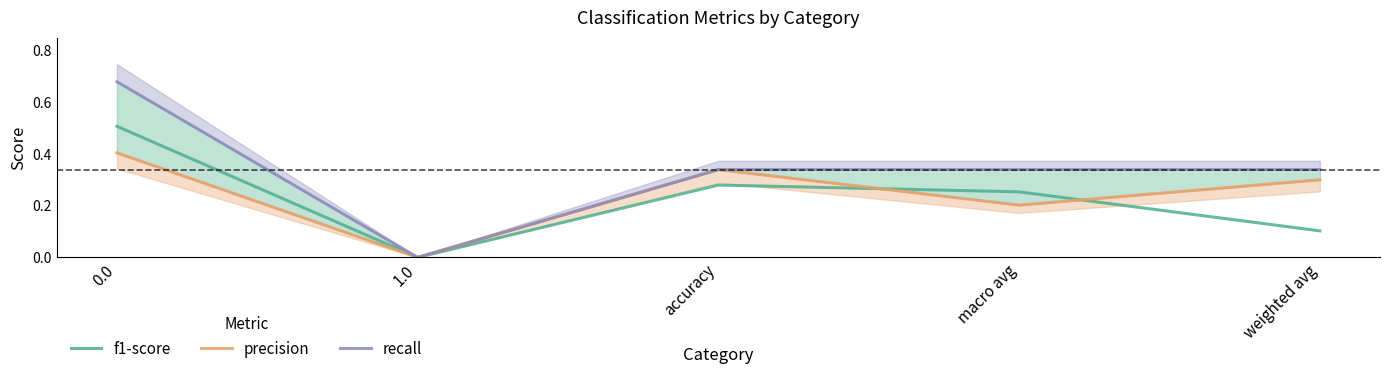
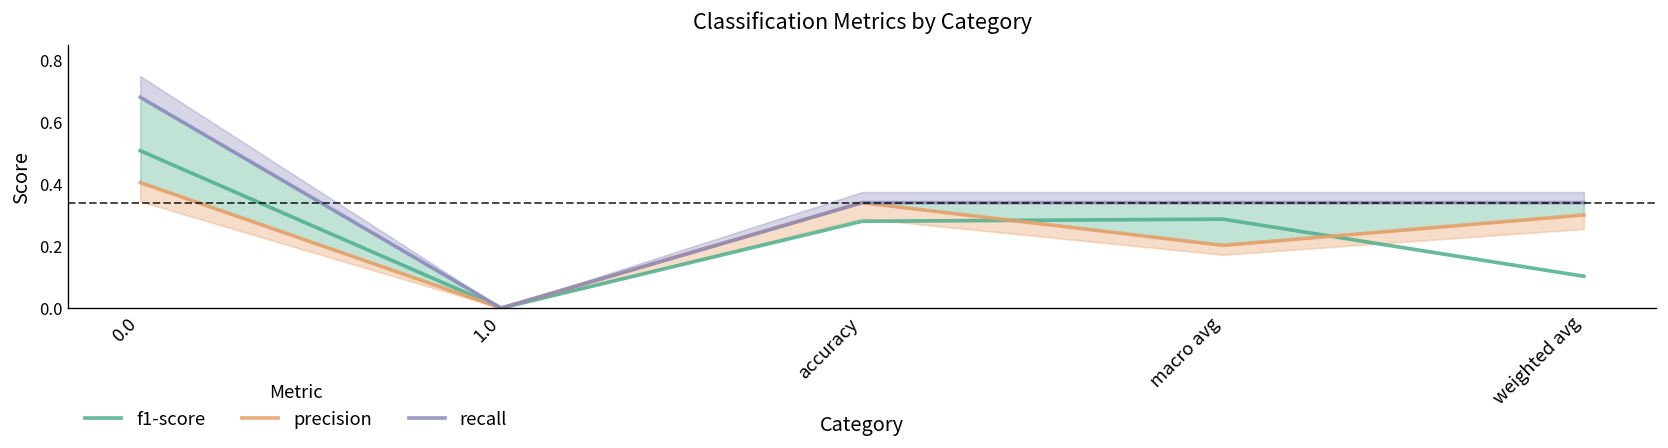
  {
    "f1-score": {
      "0.0": 0.51,
      "accuracy": 0.28,
-     "macro avg": 0.25,
+     "macro avg": 0.29,
      "weighted avg": 0.10
    },
    "precision": {
      "0.0": 0.40,
      "macro avg": 0.20,
      "weighted avg": 0.30
    }
  }
